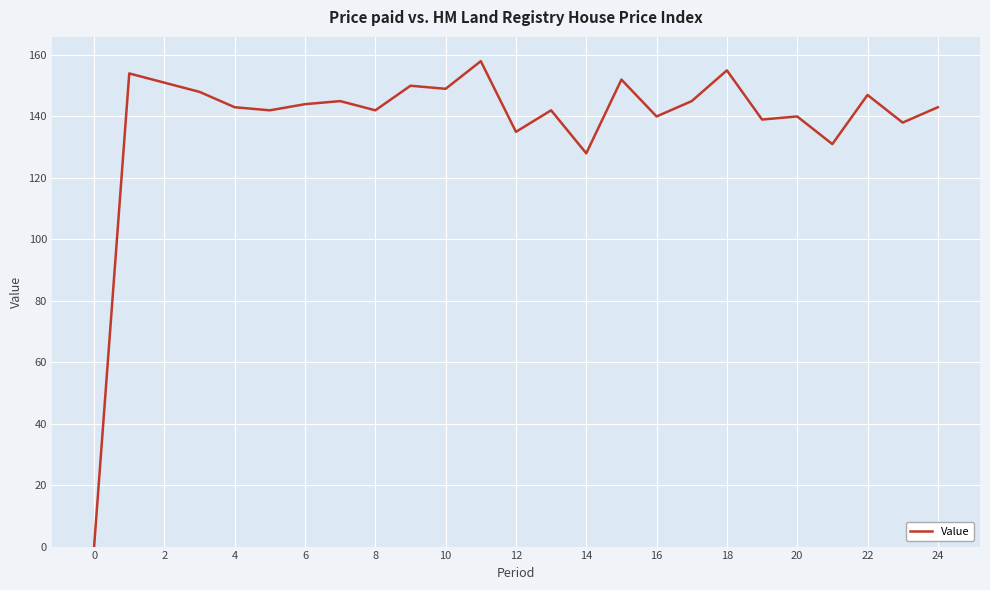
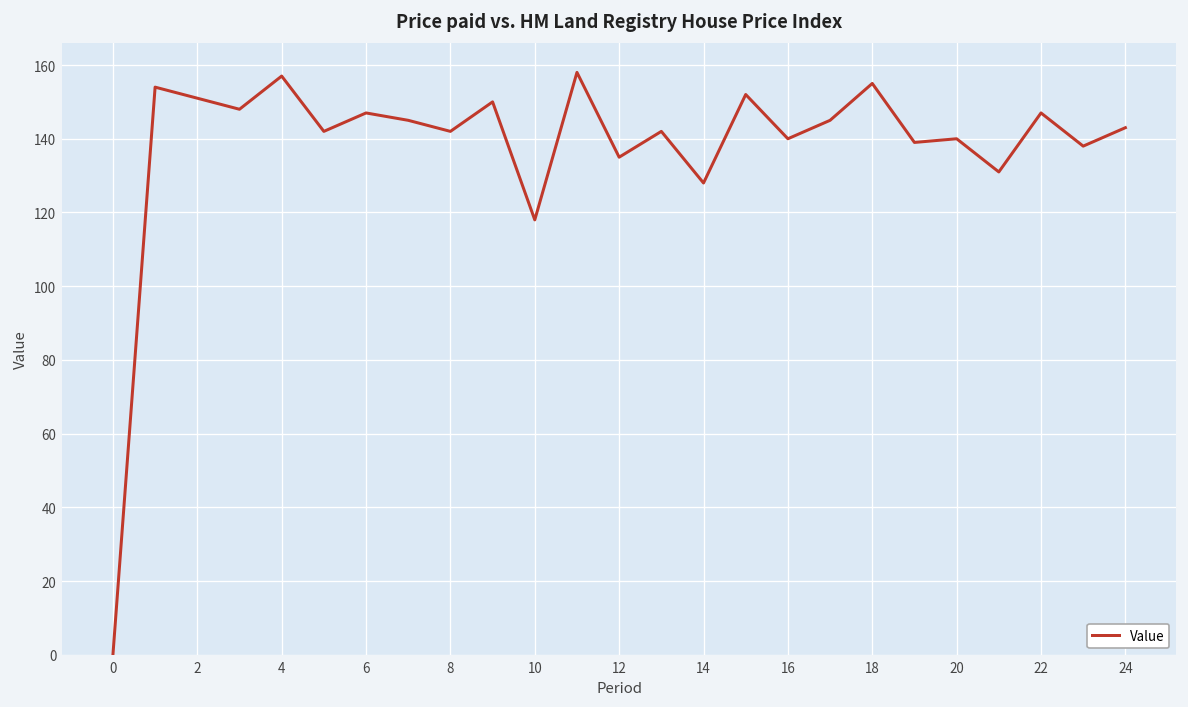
  {
    "0": 0,
    "2": 151,
-   "4": 143,
-   "6": 144,
+   "4": 157,
+   "6": 147,
    "8": 142,
-   "10": 149,
+   "10": 118,
    "12": 135,
    "14": 128,
    "16": 140,
    "18": 155,
    "20": 140,
    "22": 147,
    "24": 143
  }
